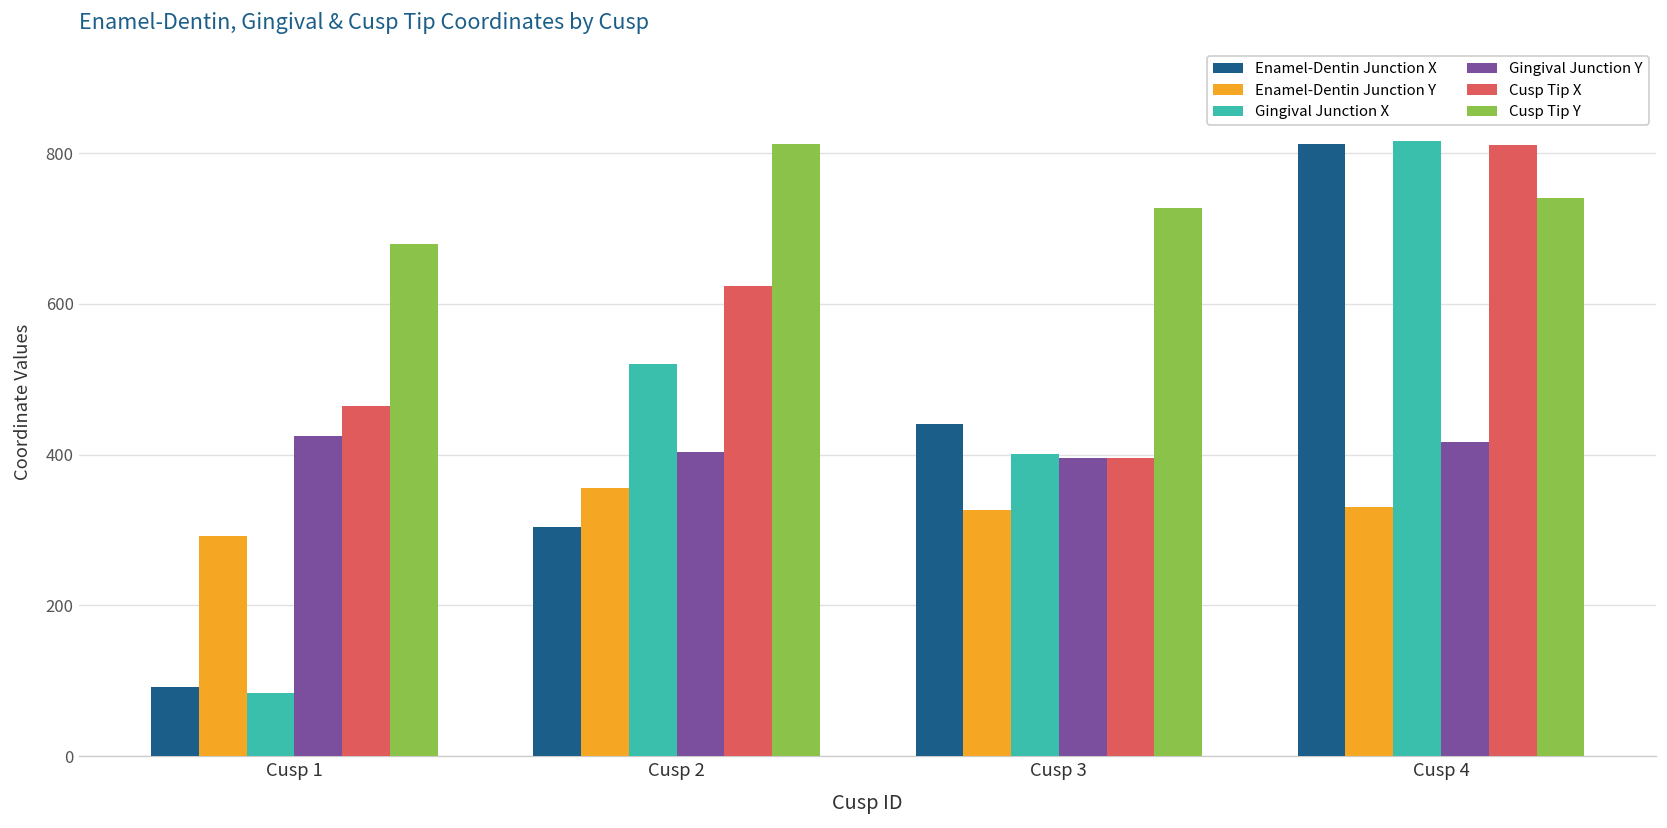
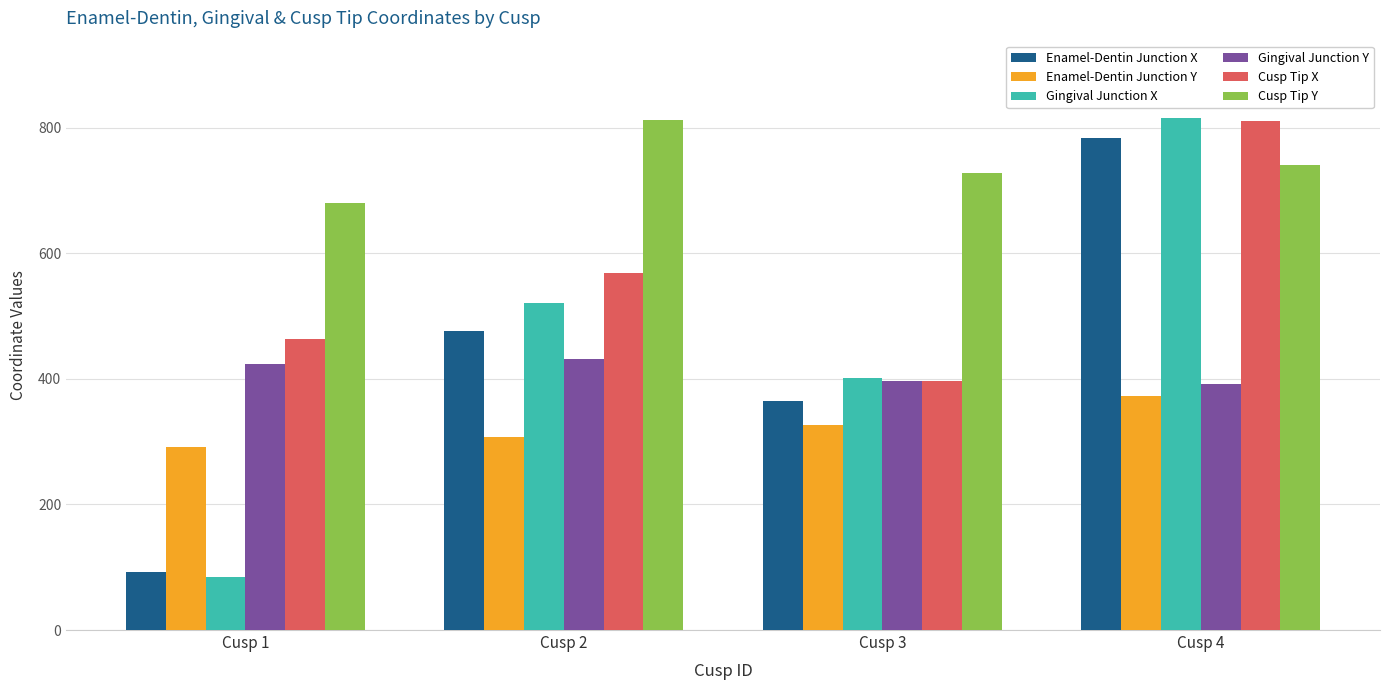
  {
    "Enamel-Dentin Junction X": {
      "Cusp 1": 90,
-     "Cusp 2": 300,
-     "Cusp 3": 440,
-     "Cusp 4": 810
+     "Cusp 2": 480,
+     "Cusp 3": 360,
+     "Cusp 4": 780
    },
    "Enamel-Dentin Junction Y": {
      "Cusp 1": 290,
-     "Cusp 2": 360,
+     "Cusp 2": 310,
      "Cusp 3": 330,
-     "Cusp 4": 330
+     "Cusp 4": 370
    },
    "Gingival Junction X": {
      "Cusp 1": 80,
      "Cusp 2": 520,
      "Cusp 3": 400,
      "Cusp 4": 820
    },
    "Gingival Junction Y": {
      "Cusp 1": 420,
-     "Cusp 2": 400,
+     "Cusp 2": 430,
      "Cusp 3": 400,
-     "Cusp 4": 420
+     "Cusp 4": 390
    },
    "Cusp Tip X": {
      "Cusp 1": 460,
-     "Cusp 2": 620,
+     "Cusp 2": 570,
      "Cusp 3": 400,
      "Cusp 4": 810
    },
    "Cusp Tip Y": {
      "Cusp 1": 680,
      "Cusp 2": 810,
      "Cusp 3": 730,
      "Cusp 4": 740
    }
  }
